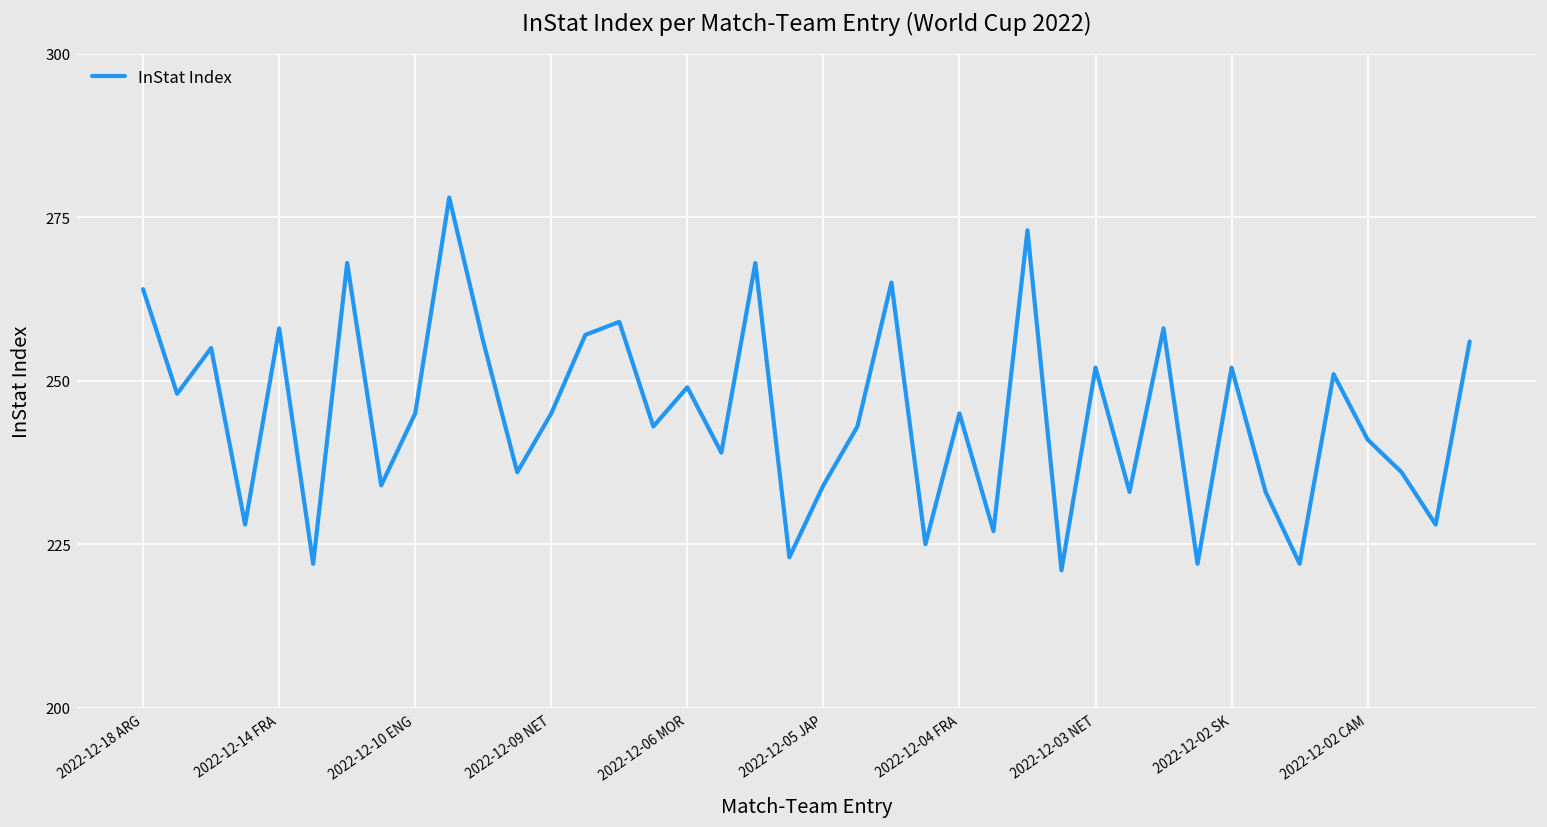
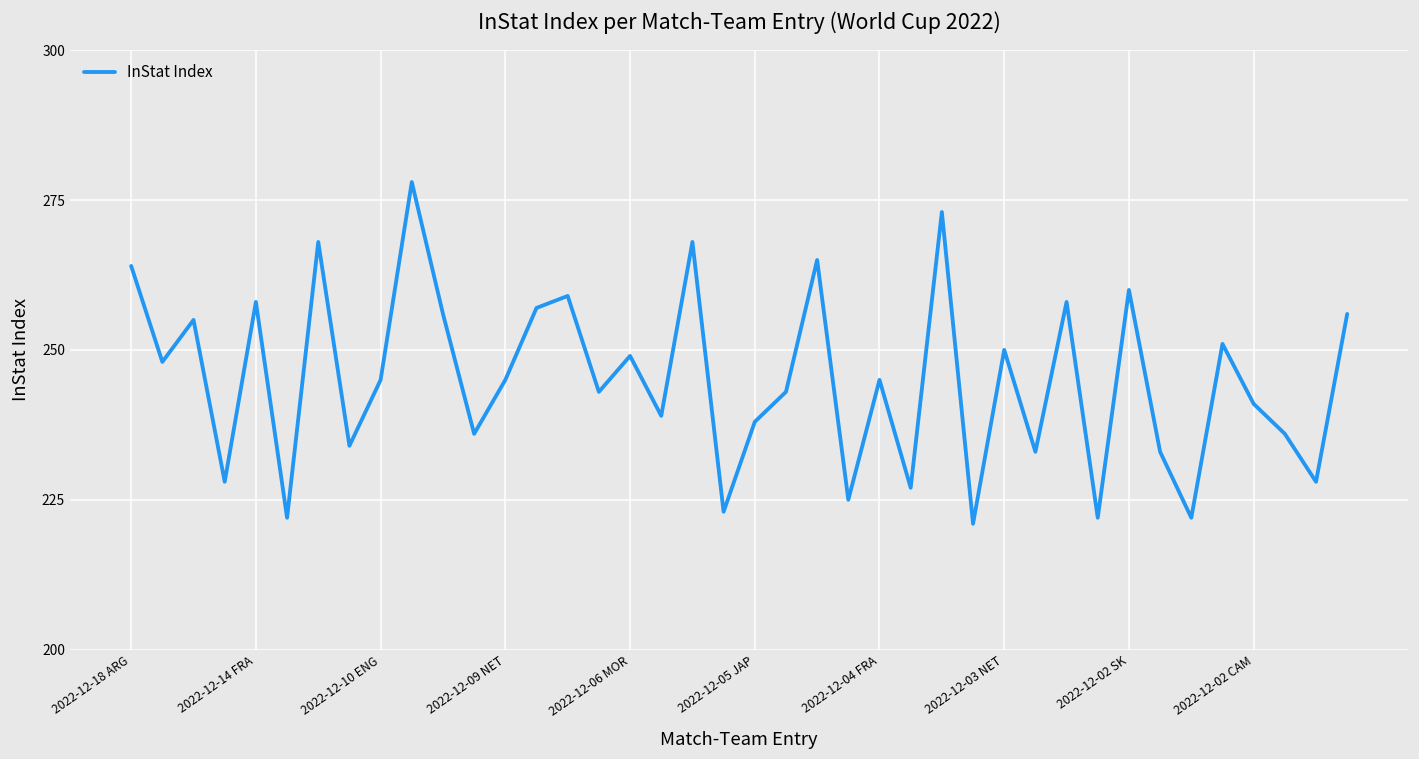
  {
    "2022-12-18 ARG": 264,
    "2022-12-14 FRA": 258,
    "2022-12-10 ENG": 245,
    "2022-12-09 NET": 245,
    "2022-12-06 MOR": 249,
-   "2022-12-05 JAP": 234,
+   "2022-12-05 JAP": 238,
    "2022-12-04 FRA": 245,
-   "2022-12-03 NET": 252,
-   "2022-12-02 SK": 252,
+   "2022-12-03 NET": 250,
+   "2022-12-02 SK": 260,
    "2022-12-02 CAM": 241
  }
